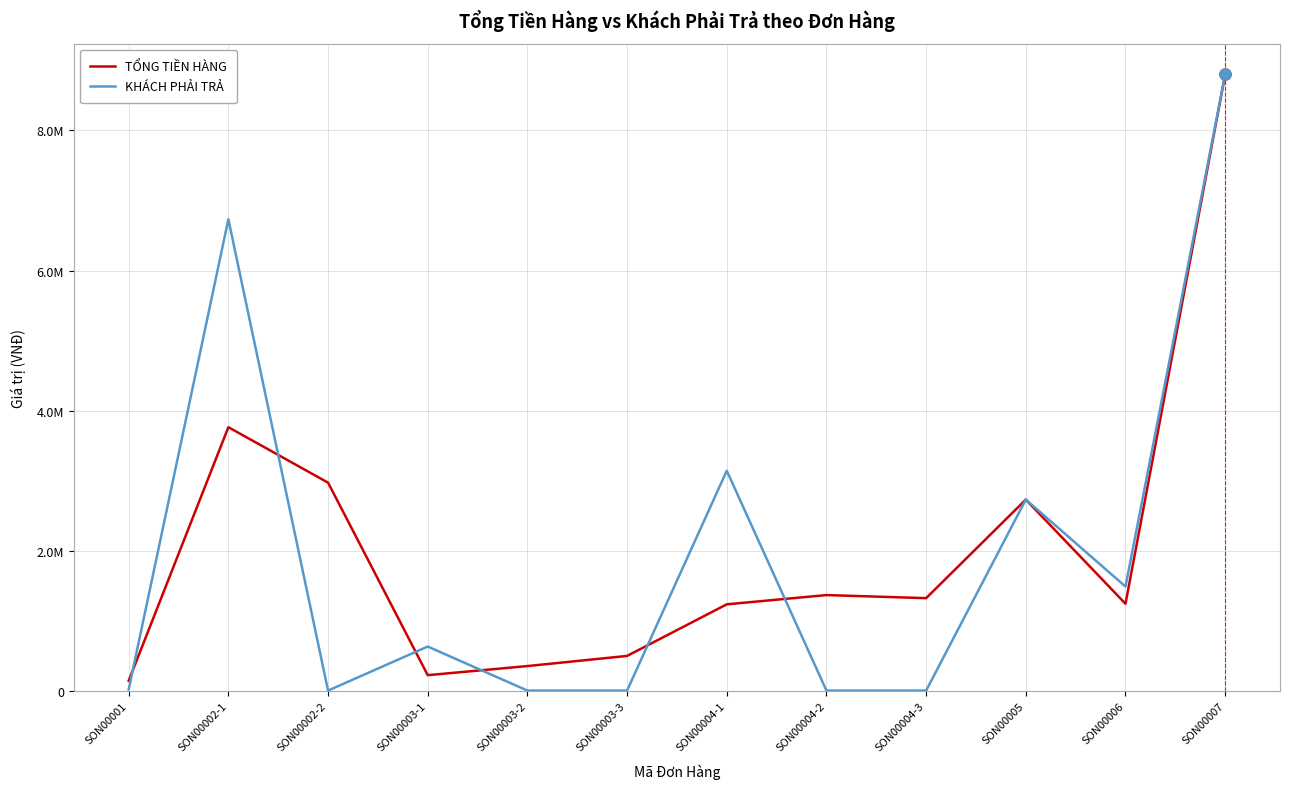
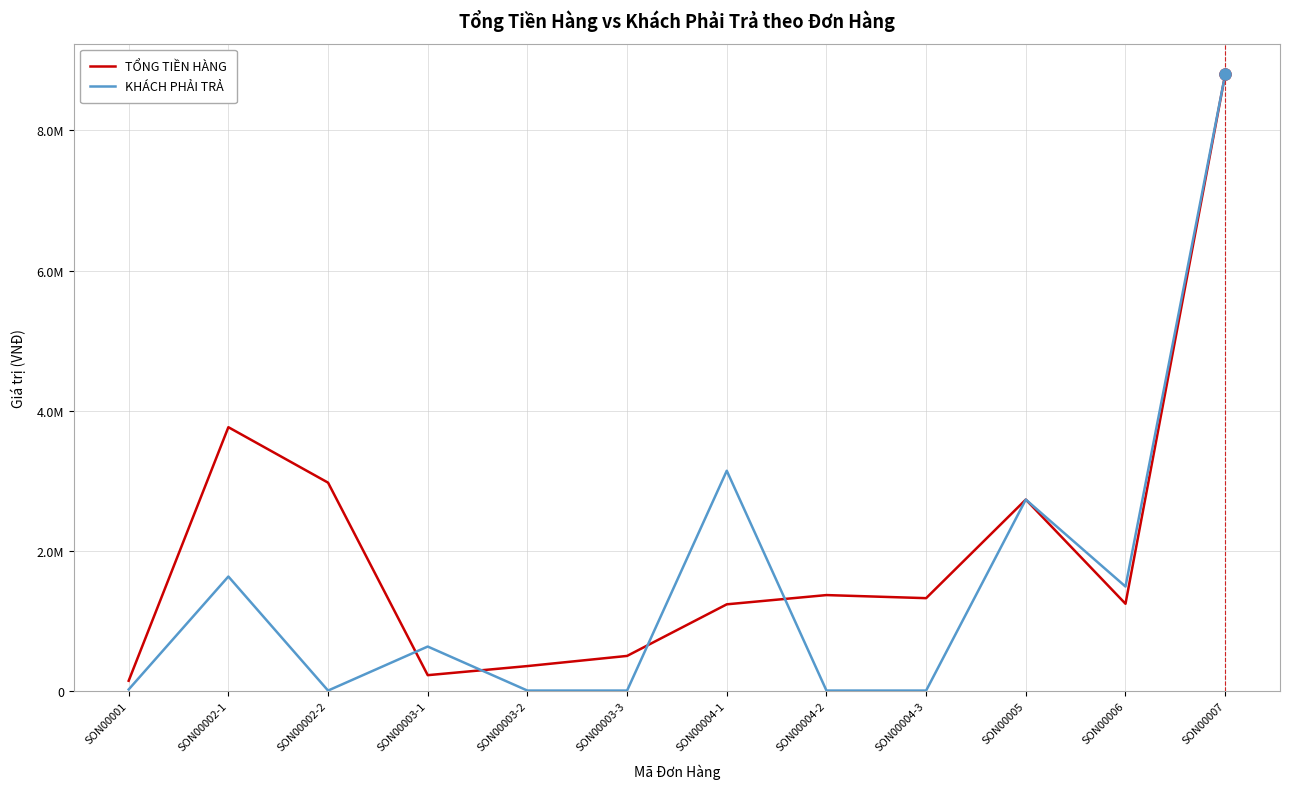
  {
    "KHÁCH PHẢI TRẢ": {
      "SON00001": 0,
-     "SON00002-1": 6700000,
+     "SON00002-1": 1600000,
      "SON00002-2": 0,
      "SON00003-1": 600000,
      "SON00003-2": 0,
      "SON00003-3": 0,
      "SON00004-1": 3100000,
      "SON00004-2": 0,
      "SON00004-3": 0,
      "SON00006": 1500000
    }
  }
